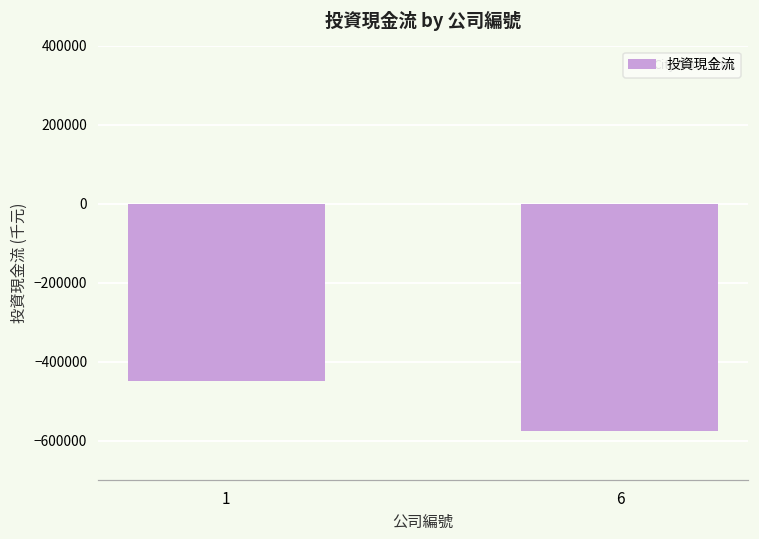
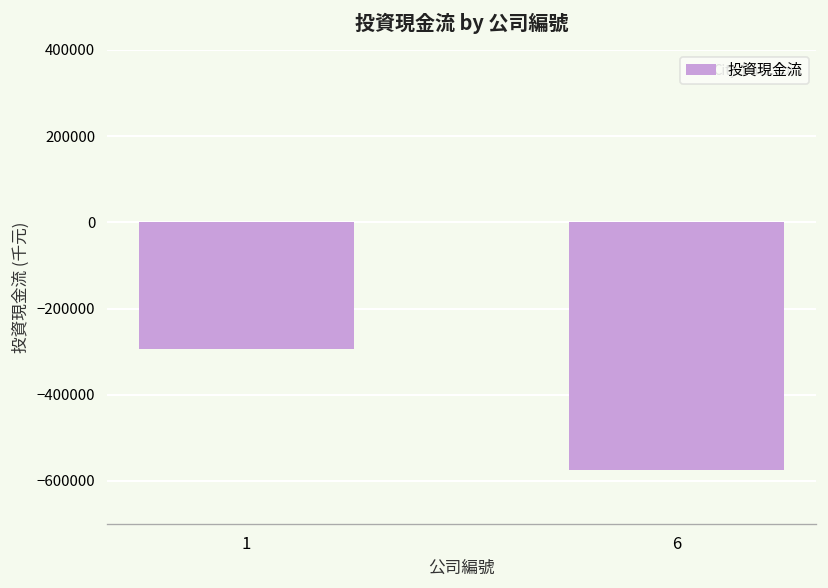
  {
-   "1": -450000,
+   "1": -290000,
    "6": -570000
  }
